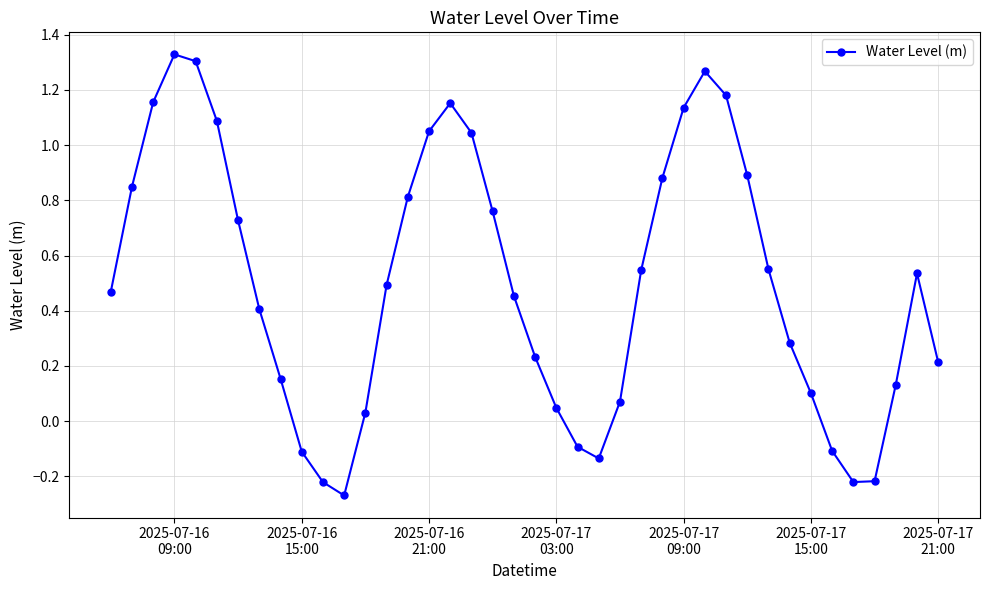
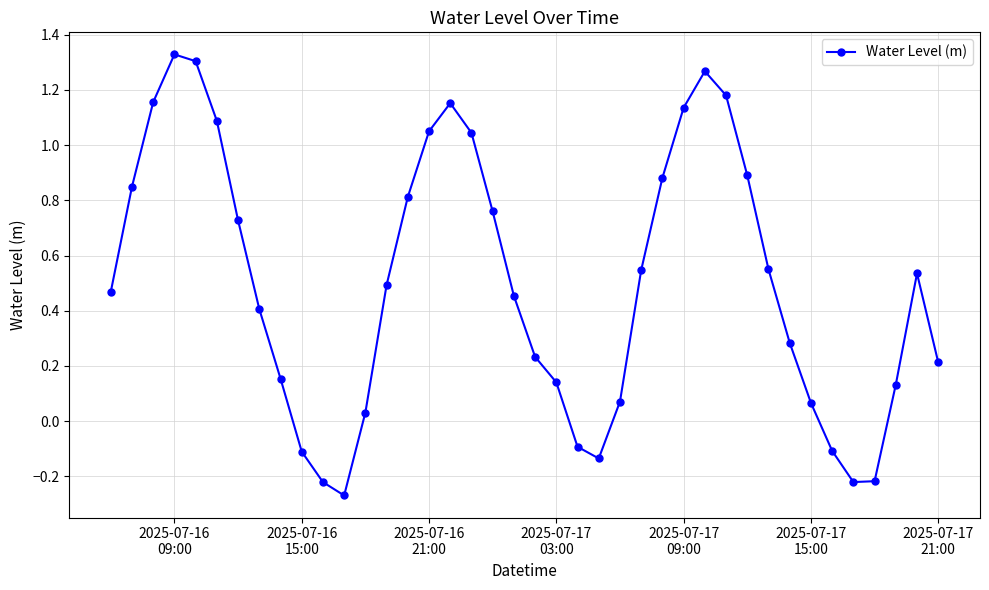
  {
    "2025-07-16 09:00": 1.33,
    "2025-07-16 15:00": -0.11,
    "2025-07-16 21:00": 1.05,
-   "2025-07-17 03:00": 0.05,
+   "2025-07-17 03:00": 0.14,
    "2025-07-17 09:00": 1.14,
-   "2025-07-17 15:00": 0.10,
+   "2025-07-17 15:00": 0.07,
    "2025-07-17 21:00": 0.21
  }
